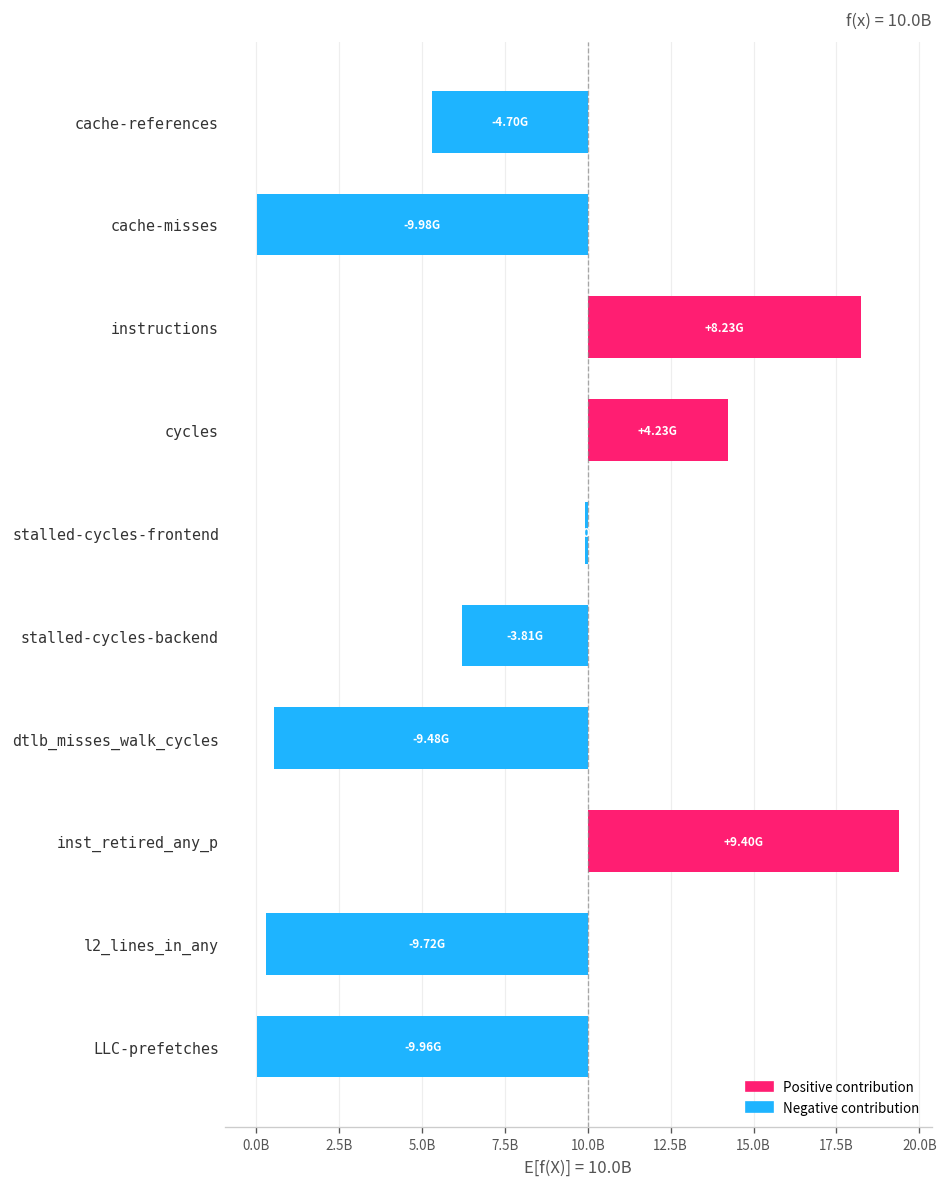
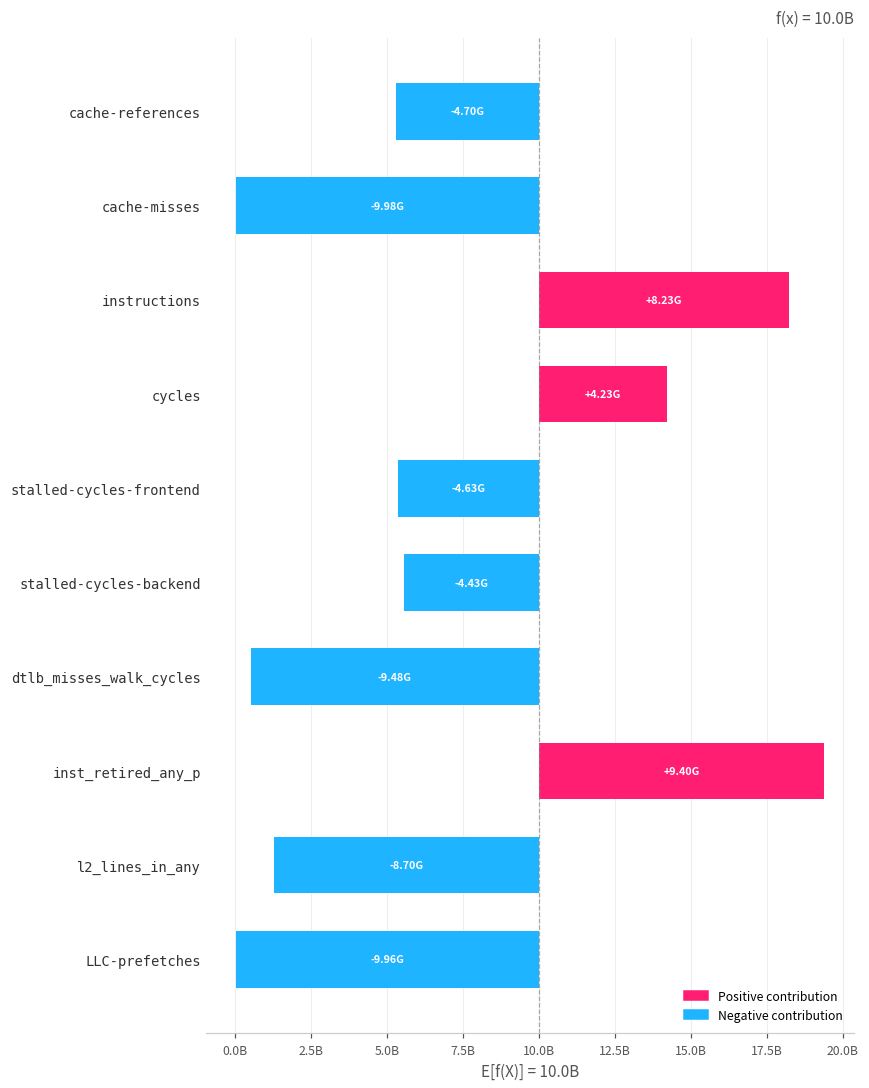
  {
    "cache-references": "-4.70G",
    "cache-misses": "-9.98G",
    "instructions": "+8.23G",
    "cycles": "+4.23G",
-   "stalled-cycles-frontend": "9900000000",
-   "stalled-cycles-backend": "-3.81G",
+   "stalled-cycles-frontend": "5400000000",
+   "stalled-cycles-backend": "-4.43G",
    "dtlb_misses_walk_cycles": "-9.48G",
    "inst_retired_any_p": "+9.40G",
-   "l2_lines_in_any": "-9.72G",
+   "l2_lines_in_any": "-8.70G",
    "LLC-prefetches": "-9.96G"
  }
